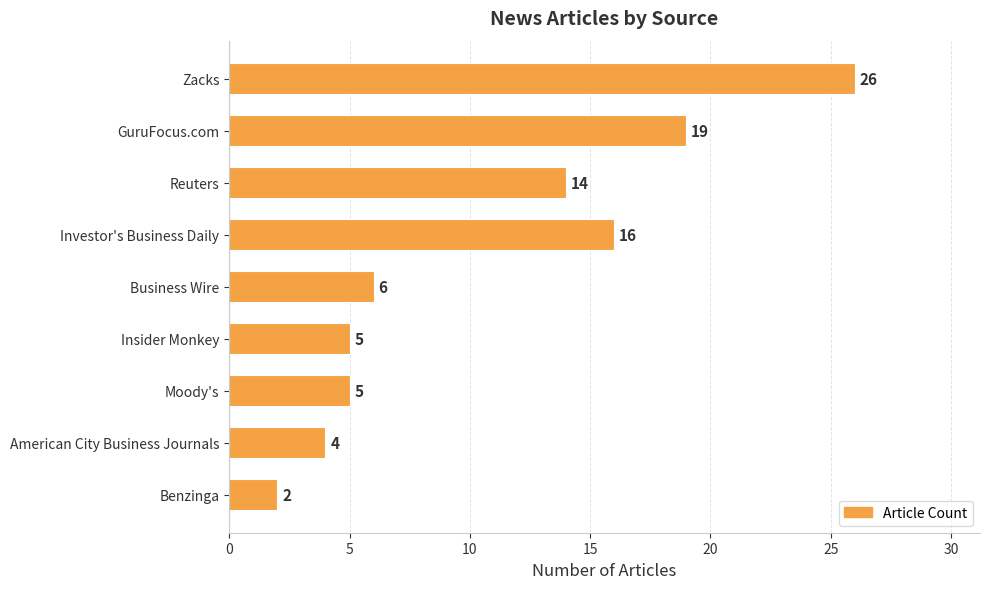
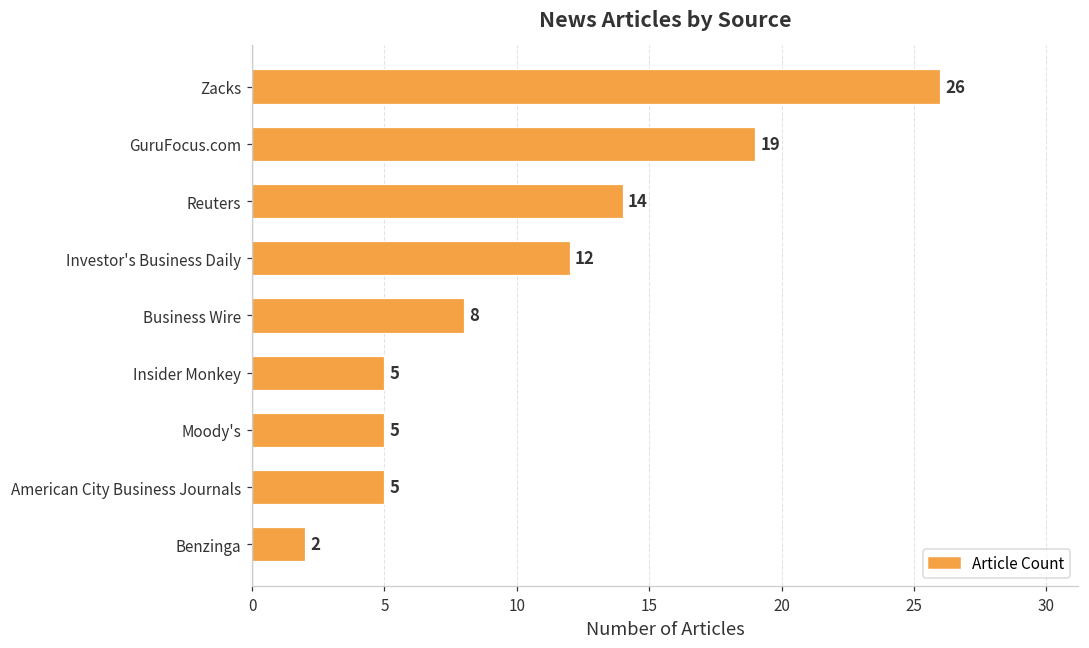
  {
    "Zacks": 26,
    "GuruFocus.com": 19,
    "Reuters": 14,
-   "Investor's Business Daily": 16,
-   "Business Wire": 6,
+   "Investor's Business Daily": 12,
+   "Business Wire": 8,
    "Insider Monkey": 5,
    "Moody's": 5,
-   "American City Business Journals": 4,
+   "American City Business Journals": 5,
    "Benzinga": 2
  }
